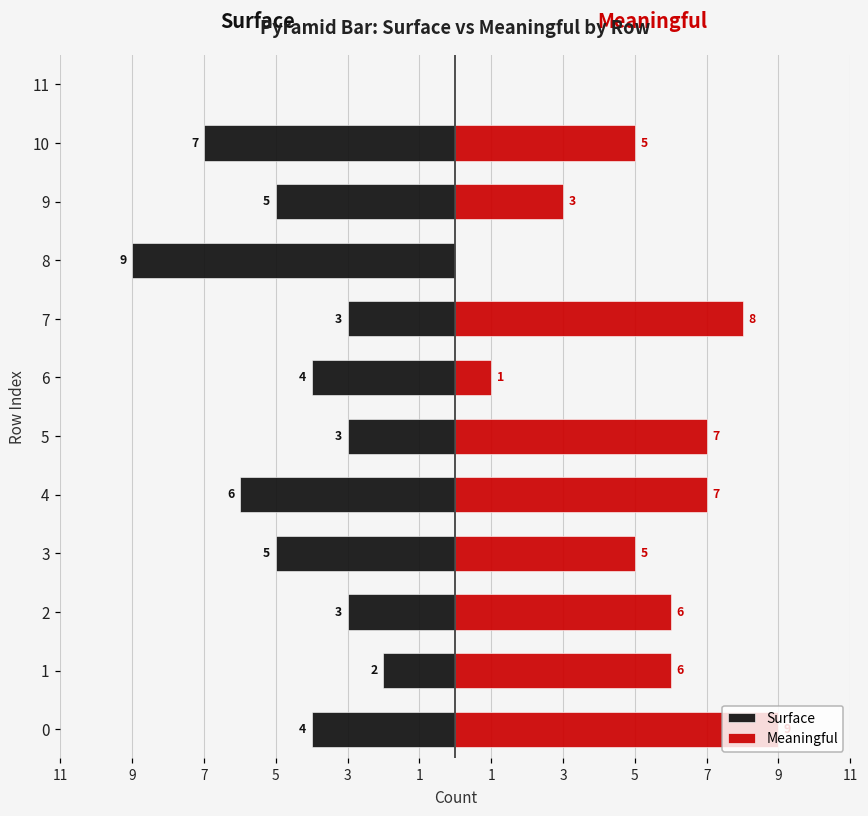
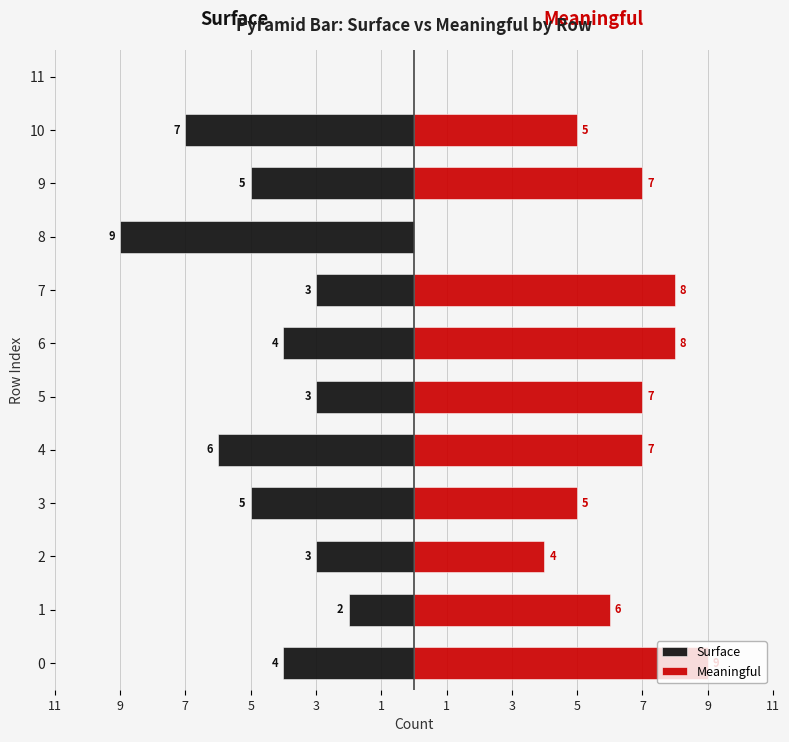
  {
    "Meaningful": {
      "10": 5,
-     "9": 3,
+     "9": 7,
      "7": 8,
-     "6": 1,
+     "6": 8,
      "5": 7,
      "4": 7,
      "3": 5,
-     "2": 6,
+     "2": 4,
      "1": 6
    }
  }
